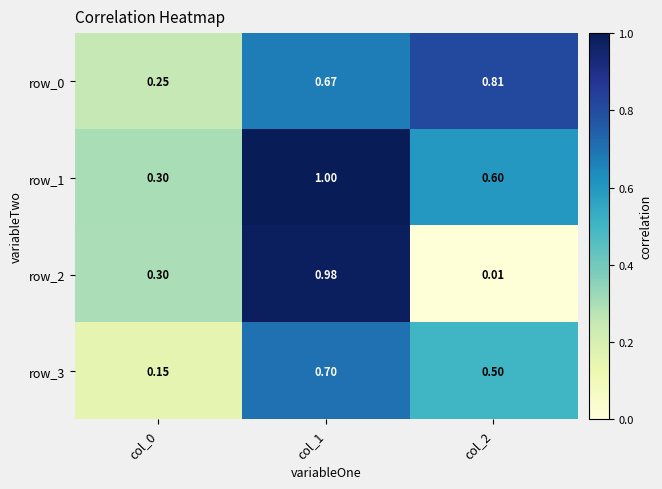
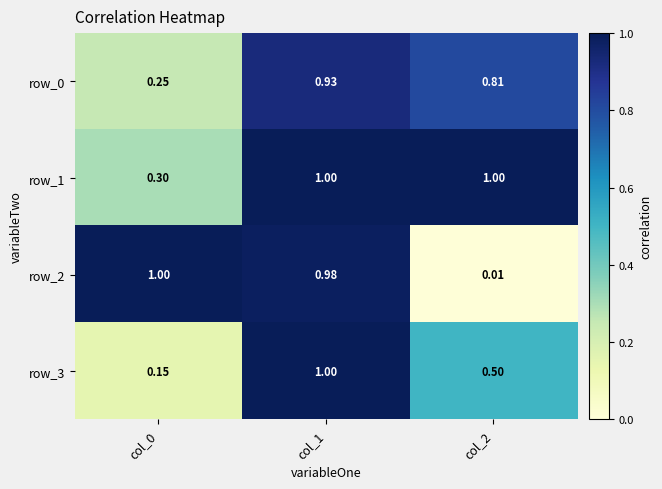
  {
    "row_0": {
      "col_0": 0.25,
-     "col_1": 0.67,
+     "col_1": 0.93,
      "col_2": 0.81
    },
    "row_1": {
      "col_0": 0.30,
      "col_1": 1.00,
-     "col_2": 0.60
+     "col_2": 1.00
    },
    "row_2": {
-     "col_0": 0.30,
+     "col_0": 1.00,
      "col_1": 0.98,
      "col_2": 0.01
    },
    "row_3": {
      "col_0": 0.15,
-     "col_1": 0.70,
+     "col_1": 1.00,
      "col_2": 0.50
    }
  }
